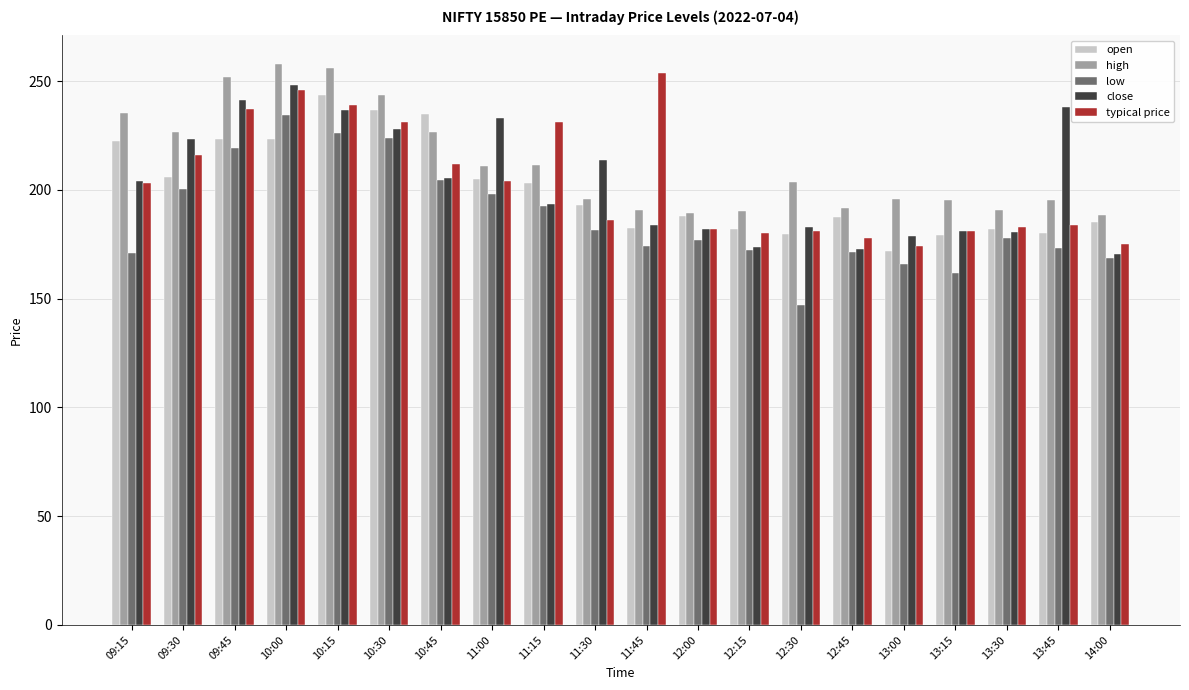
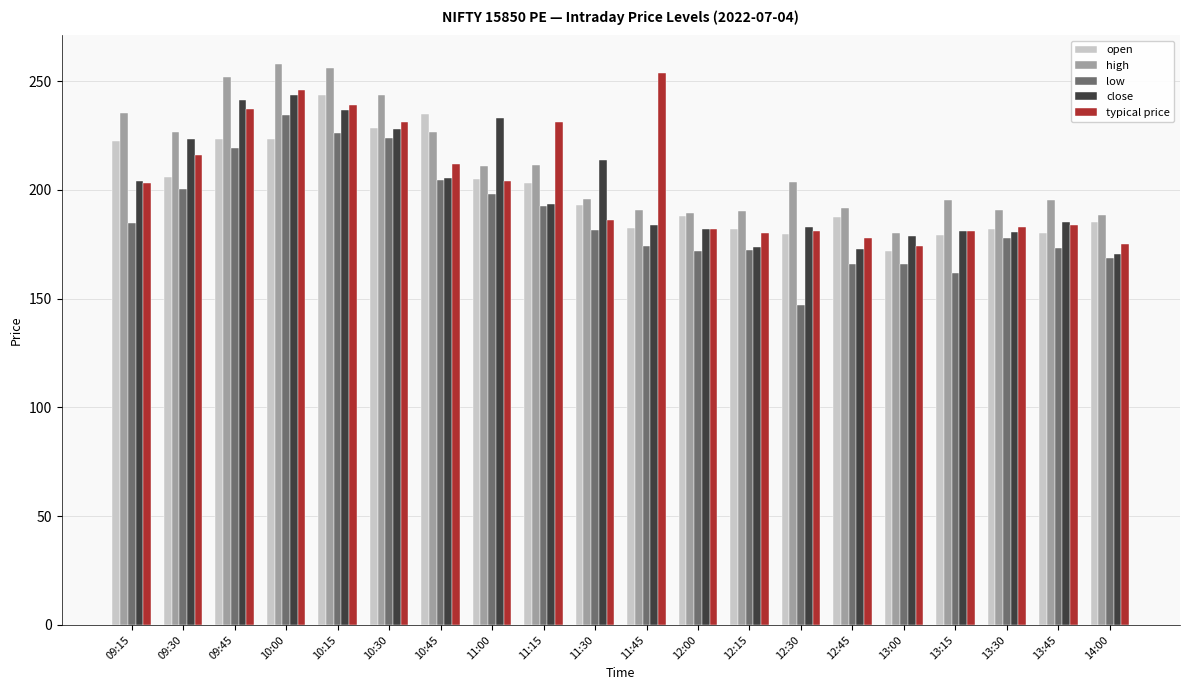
  {
    "open": {
      "09:15": 222,
      "09:30": 206,
      "09:45": 224,
      "10:00": 224,
      "10:15": 243,
-     "10:30": 237,
+     "10:30": 228,
      "10:45": 235,
      "11:00": 205,
      "11:15": 203,
      "11:30": 193,
      "11:45": 183,
      "12:00": 188,
      "12:15": 182,
      "12:30": 180,
      "12:45": 188,
      "13:00": 172,
      "13:15": 179,
      "13:30": 182,
      "13:45": 180,
      "14:00": 185
    },
    "high": {
      "09:15": 235,
      "09:30": 226,
      "09:45": 252,
      "10:00": 258,
      "10:15": 256,
      "10:30": 243,
      "10:45": 227,
      "11:00": 211,
      "11:15": 212,
      "11:30": 196,
      "11:45": 191,
      "12:00": 189,
      "12:15": 190,
      "12:30": 203,
      "12:45": 192,
-     "13:00": 196,
+     "13:00": 180,
      "13:15": 195,
      "13:30": 191,
      "13:45": 196,
      "14:00": 188
    },
    "low": {
-     "09:15": 171,
+     "09:15": 185,
      "09:30": 200,
      "09:45": 219,
      "10:00": 235,
      "10:15": 226,
      "10:30": 224,
      "10:45": 204,
      "11:00": 198,
      "11:15": 193,
      "11:30": 182,
      "11:45": 174,
-     "12:00": 177,
+     "12:00": 172,
      "12:15": 172,
      "12:30": 147,
-     "12:45": 171,
+     "12:45": 166,
      "13:00": 166,
      "13:15": 162,
      "13:30": 178,
      "13:45": 173,
      "14:00": 169
    },
    "close": {
      "09:15": 204,
      "09:30": 223,
      "09:45": 241,
-     "10:00": 248,
+     "10:00": 243,
      "10:15": 237,
      "10:30": 228,
      "10:45": 205,
      "11:00": 233,
      "11:15": 194,
      "11:30": 214,
      "11:45": 184,
      "12:00": 182,
      "12:15": 174,
      "12:30": 183,
      "12:45": 173,
      "13:00": 179,
      "13:15": 181,
      "13:30": 181,
-     "13:45": 238,
+     "13:45": 185,
      "14:00": 170
    },
    "typical price": {
      "09:15": 203,
      "09:30": 216,
      "09:45": 237,
      "10:00": 246,
      "10:15": 239,
      "10:30": 231,
      "10:45": 212,
      "11:00": 204,
      "11:15": 231,
      "11:30": 186,
      "11:45": 254,
      "12:00": 182,
      "12:15": 180,
      "12:30": 181,
      "12:45": 178,
      "13:00": 174,
      "13:15": 181,
      "13:30": 183,
      "13:45": 184,
      "14:00": 175
    }
  }
